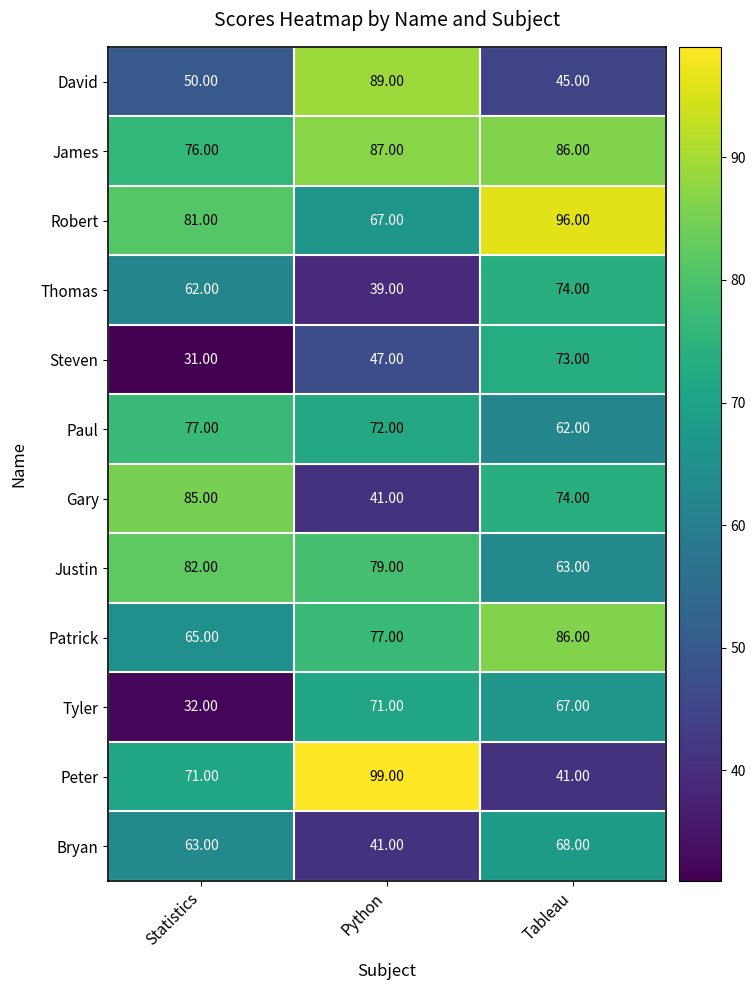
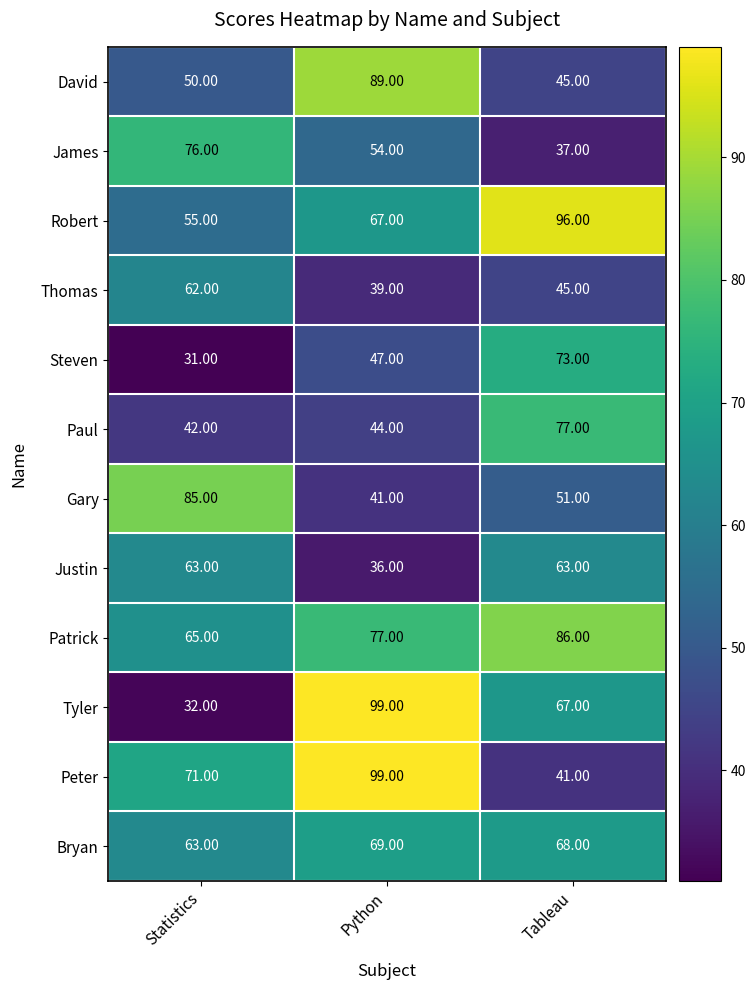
  {
    "David": {
      "Statistics": 50.00,
      "Python": 89.00,
      "Tableau": 45.00
    },
    "James": {
      "Statistics": 76.00,
-     "Python": 87.00,
-     "Tableau": 86.00
+     "Python": 54.00,
+     "Tableau": 37.00
    },
    "Robert": {
-     "Statistics": 81.00,
+     "Statistics": 55.00,
      "Python": 67.00,
      "Tableau": 96.00
    },
    "Thomas": {
      "Statistics": 62.00,
      "Python": 39.00,
-     "Tableau": 74.00
+     "Tableau": 45.00
    },
    "Steven": {
      "Statistics": 31.00,
      "Python": 47.00,
      "Tableau": 73.00
    },
    "Paul": {
-     "Statistics": 77.00,
-     "Python": 72.00,
-     "Tableau": 62.00
+     "Statistics": 42.00,
+     "Python": 44.00,
+     "Tableau": 77.00
    },
    "Gary": {
      "Statistics": 85.00,
      "Python": 41.00,
-     "Tableau": 74.00
+     "Tableau": 51.00
    },
    "Justin": {
-     "Statistics": 82.00,
-     "Python": 79.00,
+     "Statistics": 63.00,
+     "Python": 36.00,
      "Tableau": 63.00
    },
    "Patrick": {
      "Statistics": 65.00,
      "Python": 77.00,
      "Tableau": 86.00
    },
    "Tyler": {
      "Statistics": 32.00,
-     "Python": 71.00,
+     "Python": 99.00,
      "Tableau": 67.00
    },
    "Peter": {
      "Statistics": 71.00,
      "Python": 99.00,
      "Tableau": 41.00
    },
    "Bryan": {
      "Statistics": 63.00,
-     "Python": 41.00,
+     "Python": 69.00,
      "Tableau": 68.00
    }
  }
